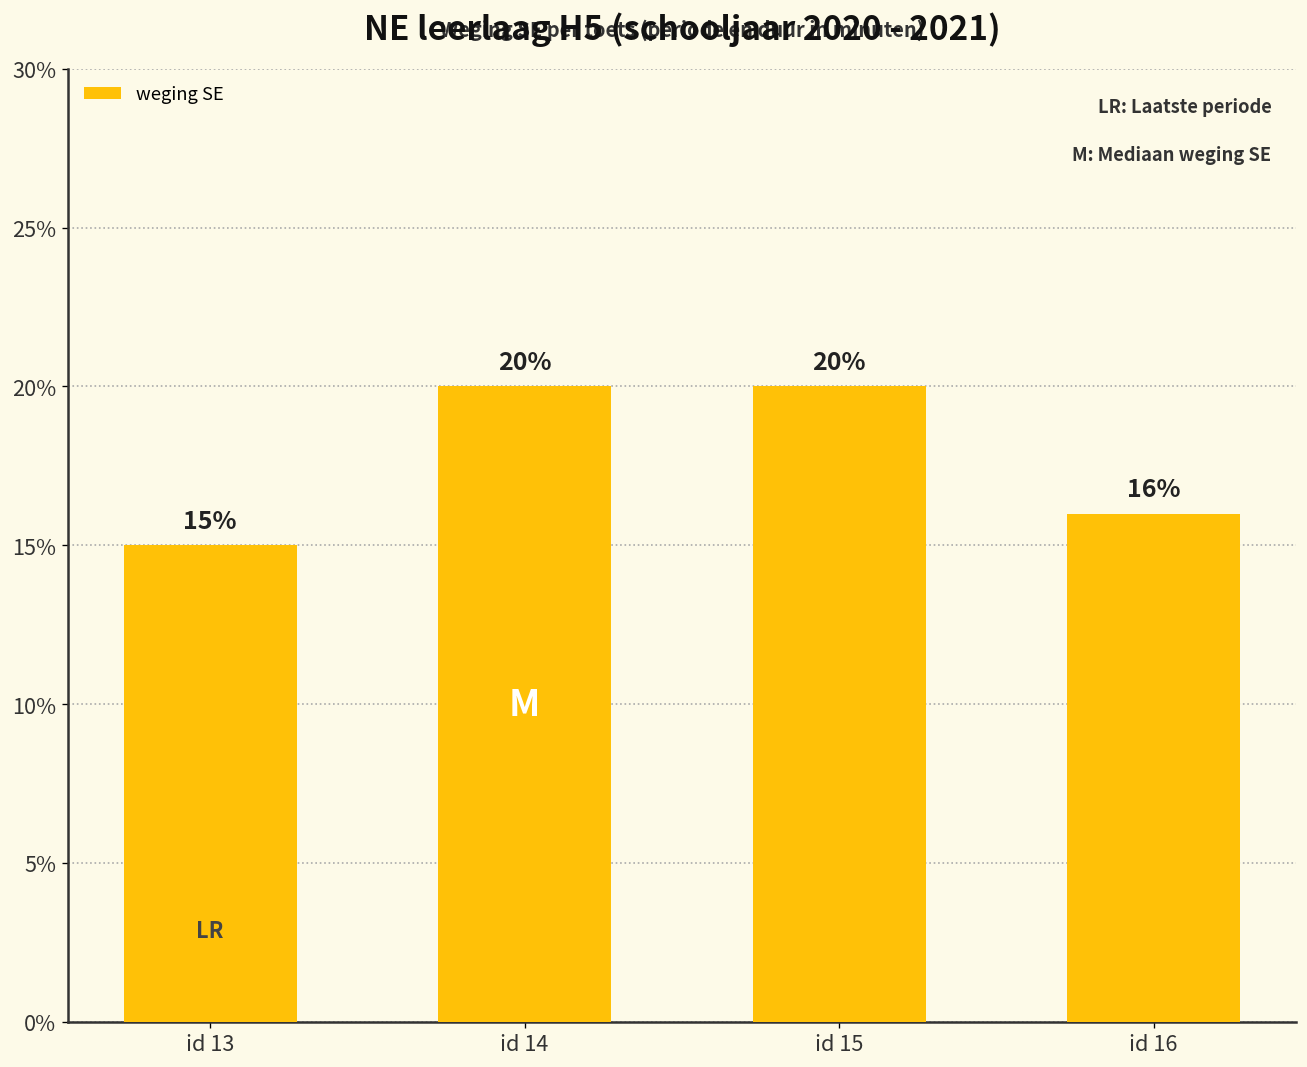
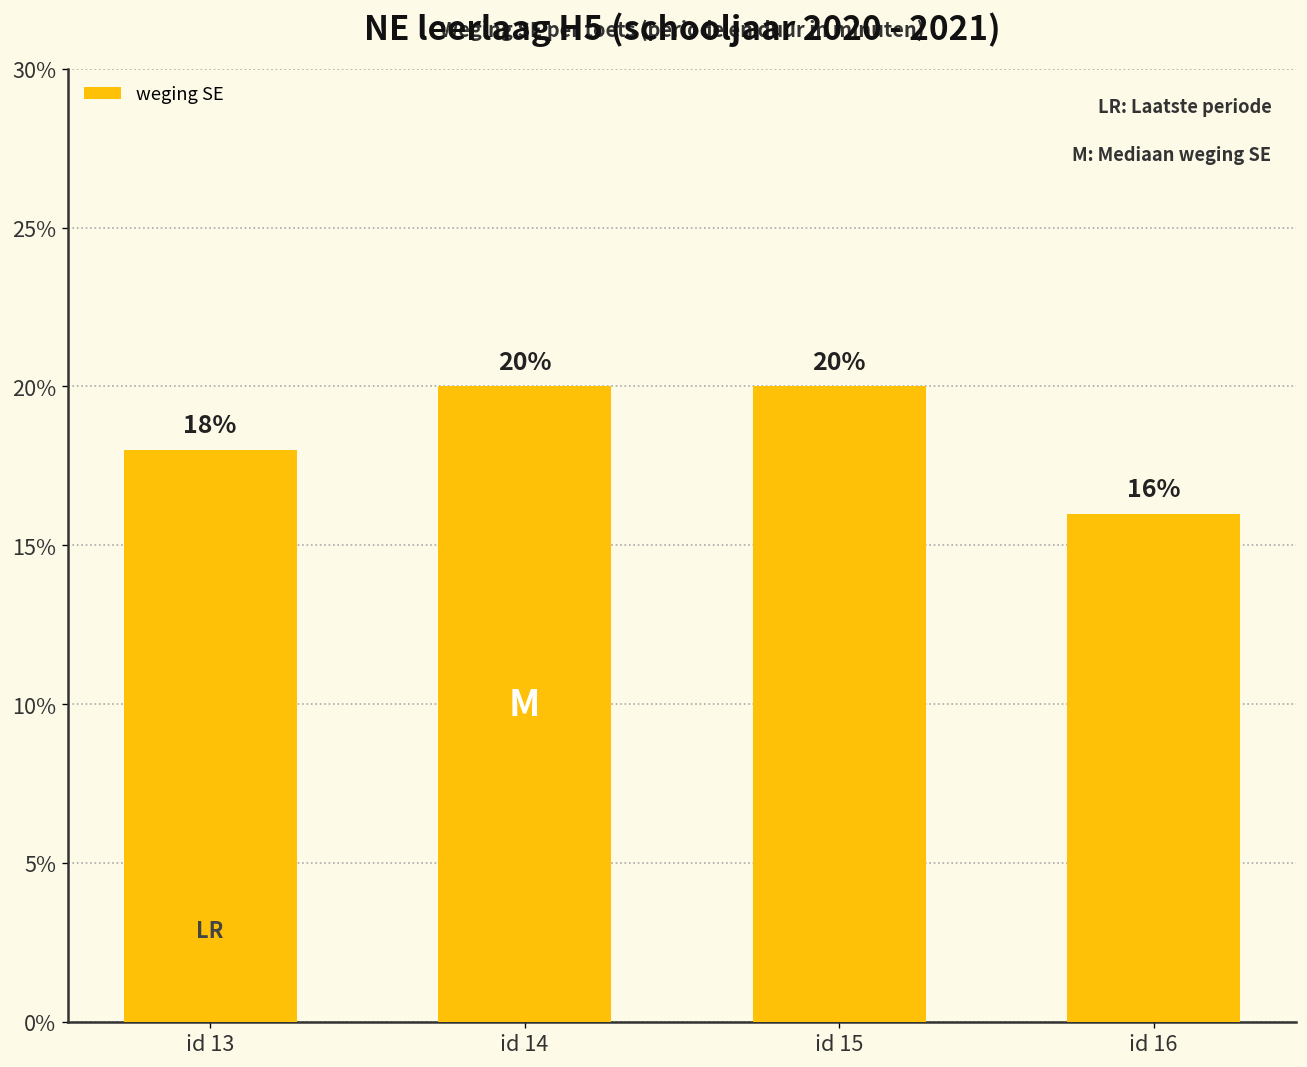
  {
-   "id 13": "15%",
+   "id 13": "18%",
    "id 14": "20%",
    "id 15": "20%",
    "id 16": "16%"
  }
